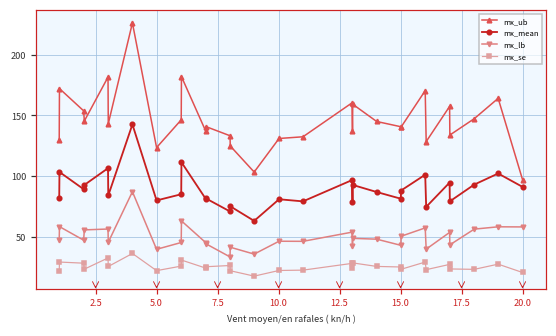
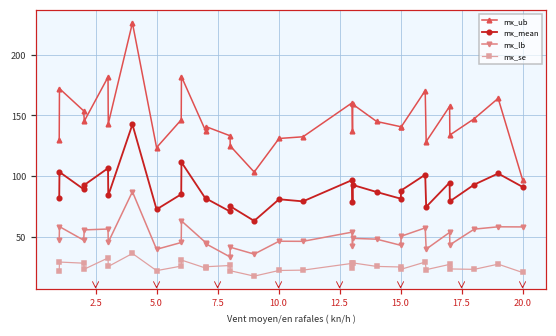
  {
    "mx_ub": {
      "5.0": 123,
      "20.0": 97
    },
    "mx_mean": {
-     "5.0": 80,
+     "5.0": 72,
      "20.0": 91
    }
  }
